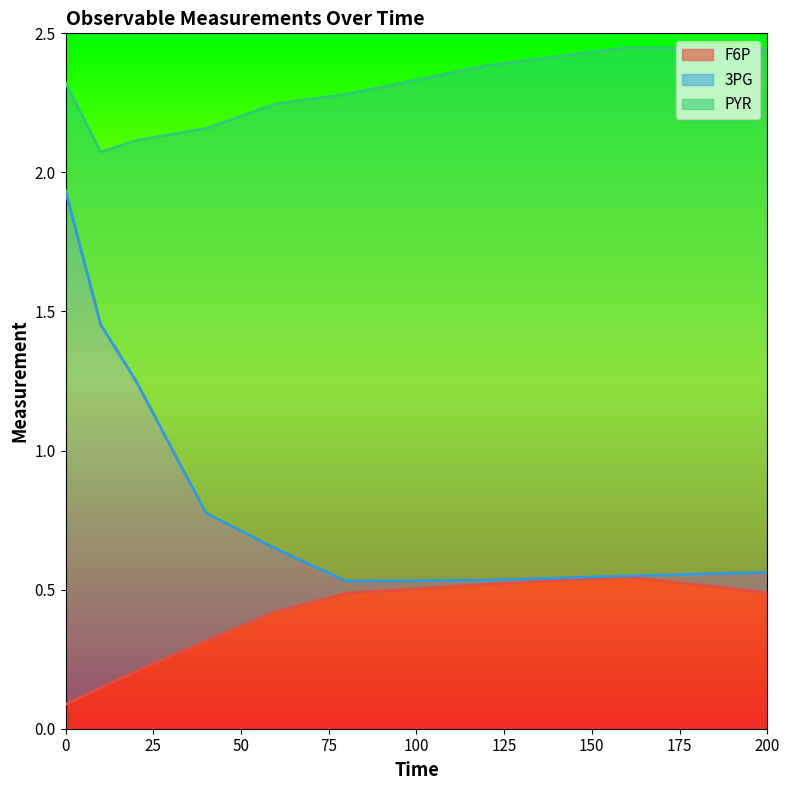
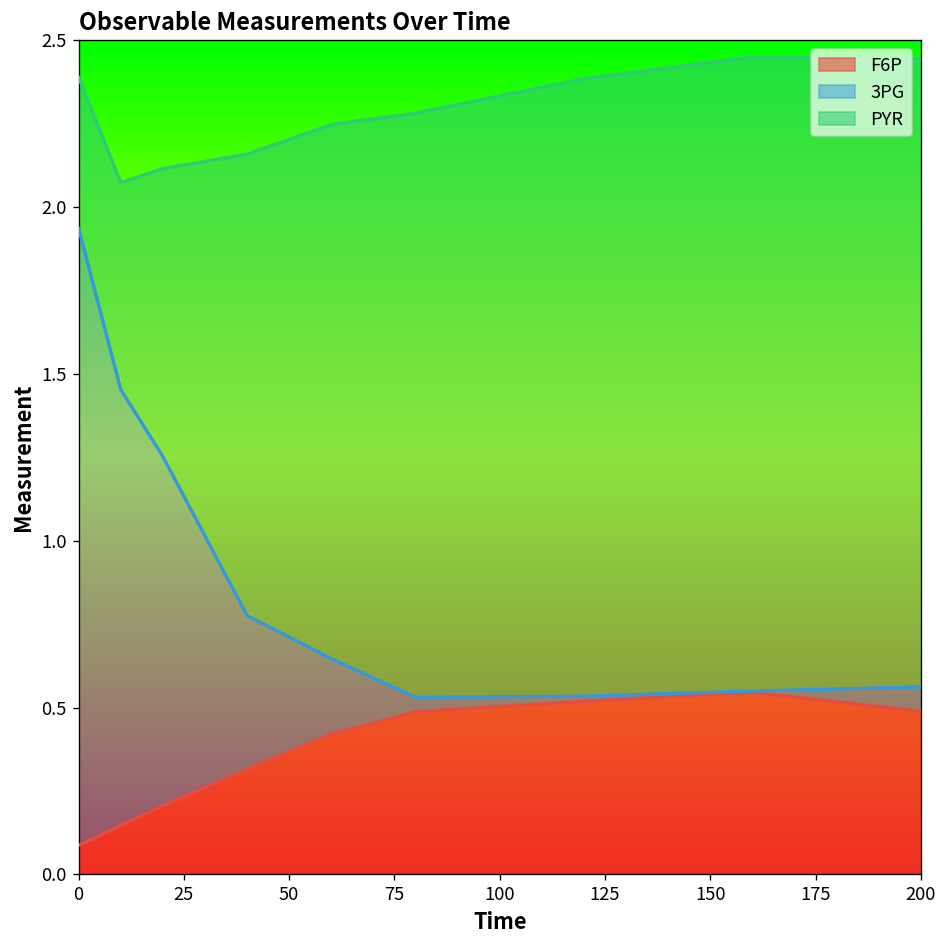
  {
    "F6P": {
      "0": 0.09,
      "200": 0.49
    },
    "3PG": {
      "0": 1.85,
      "200": 0.07
    },
    "PYR": {
-     "0": 0.39,
+     "0": 0.45,
      "200": 1.88
    }
  }
